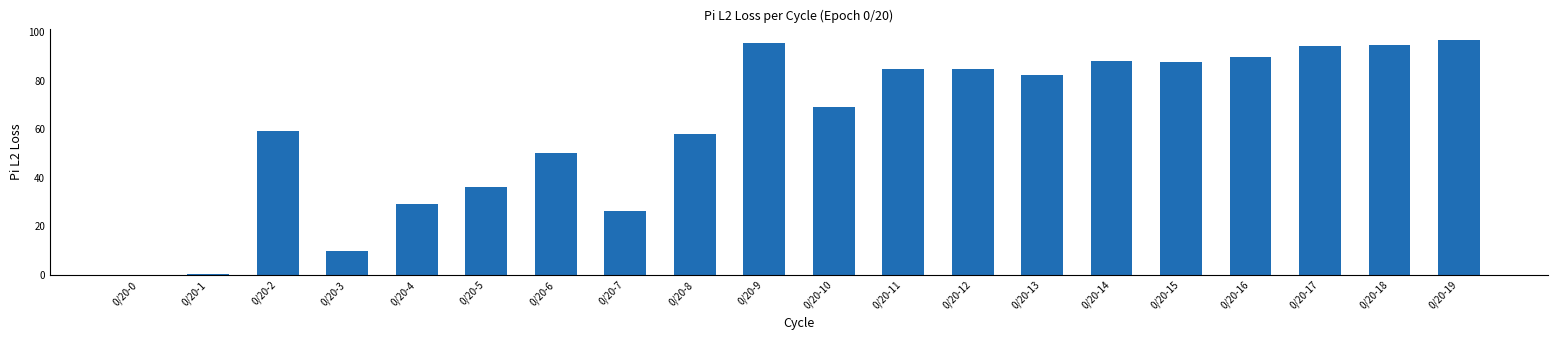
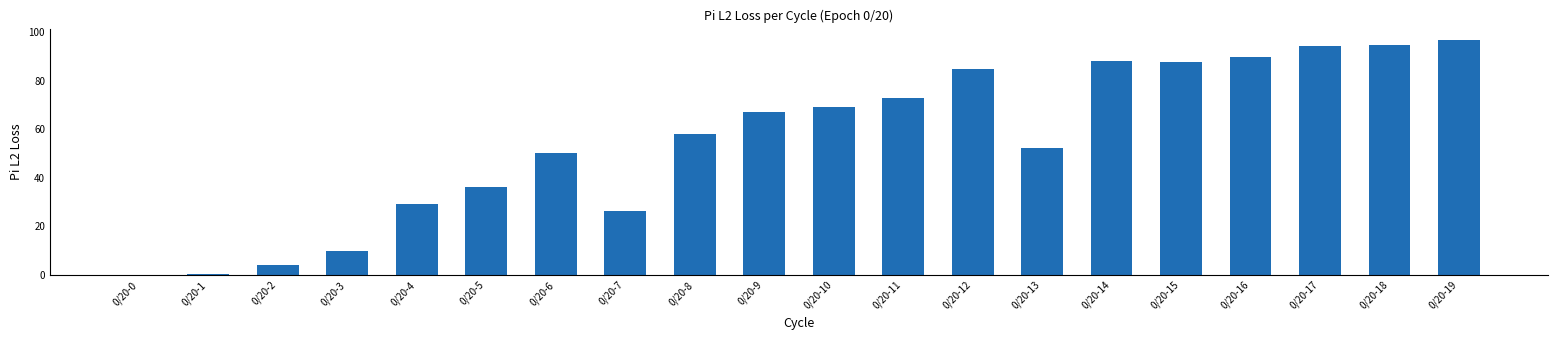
  {
    "0/20-0": 0,
-   "0/20-2": 59,
+   "0/20-2": 4,
    "0/20-3": 10,
    "0/20-4": 29,
    "0/20-5": 36,
    "0/20-6": 50,
    "0/20-7": 26,
    "0/20-8": 58,
-   "0/20-9": 95,
+   "0/20-9": 67,
    "0/20-10": 69,
-   "0/20-11": 85,
+   "0/20-11": 73,
    "0/20-12": 85,
-   "0/20-13": 82,
+   "0/20-13": 52,
    "0/20-14": 88,
    "0/20-15": 88,
    "0/20-16": 90,
    "0/20-17": 94,
    "0/20-18": 95,
    "0/20-19": 97
  }
